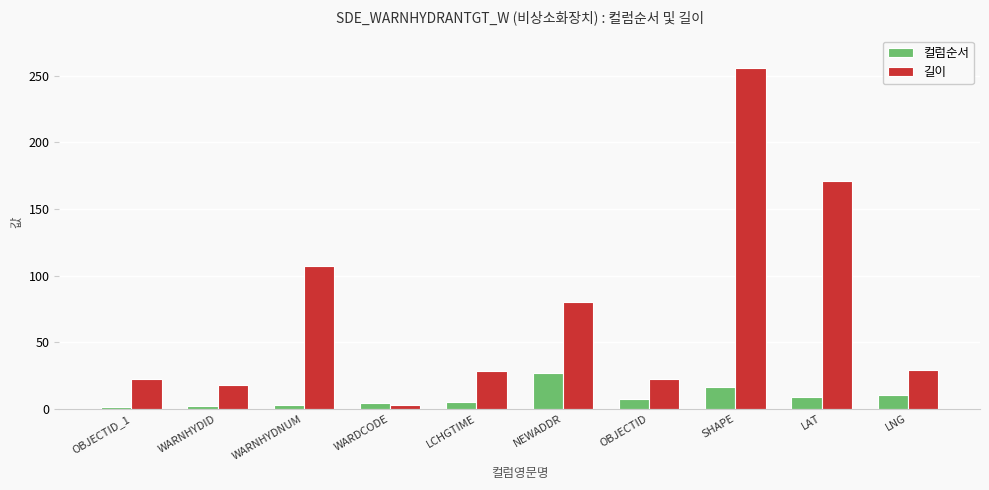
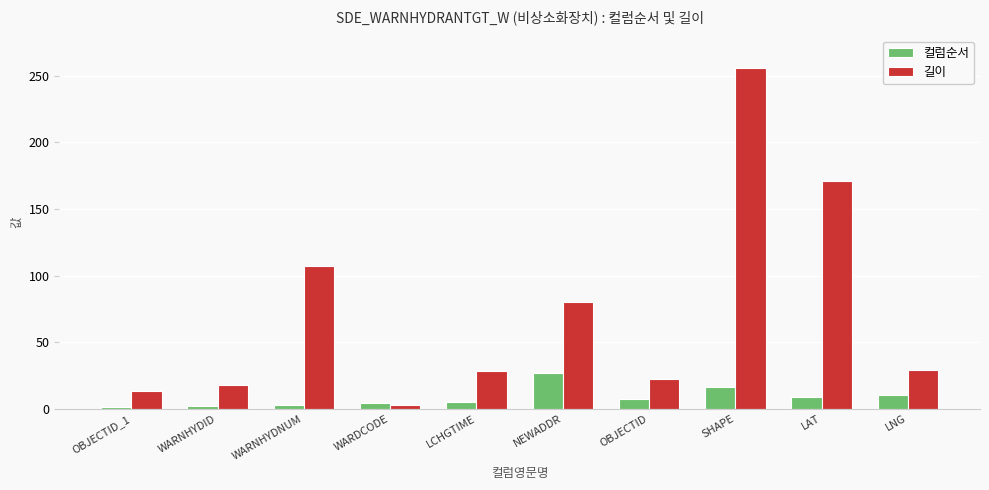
  {
    "컬럼순서": {
      "WARNHYDID": 2,
      "WARNHYDNUM": 3,
      "WARDCODE": 4,
      "LCHGTIME": 5,
      "NEWADDR": 27,
      "OBJECTID": 7,
      "SHAPE": 16,
      "LAT": 9,
      "LNG": 10
    },
    "길이": {
-     "OBJECTID_1": 22,
+     "OBJECTID_1": 13,
      "WARNHYDID": 18,
      "WARNHYDNUM": 107,
      "WARDCODE": 3,
      "LCHGTIME": 28,
      "NEWADDR": 80,
      "OBJECTID": 22,
      "SHAPE": 256,
      "LAT": 171,
      "LNG": 29
    }
  }
